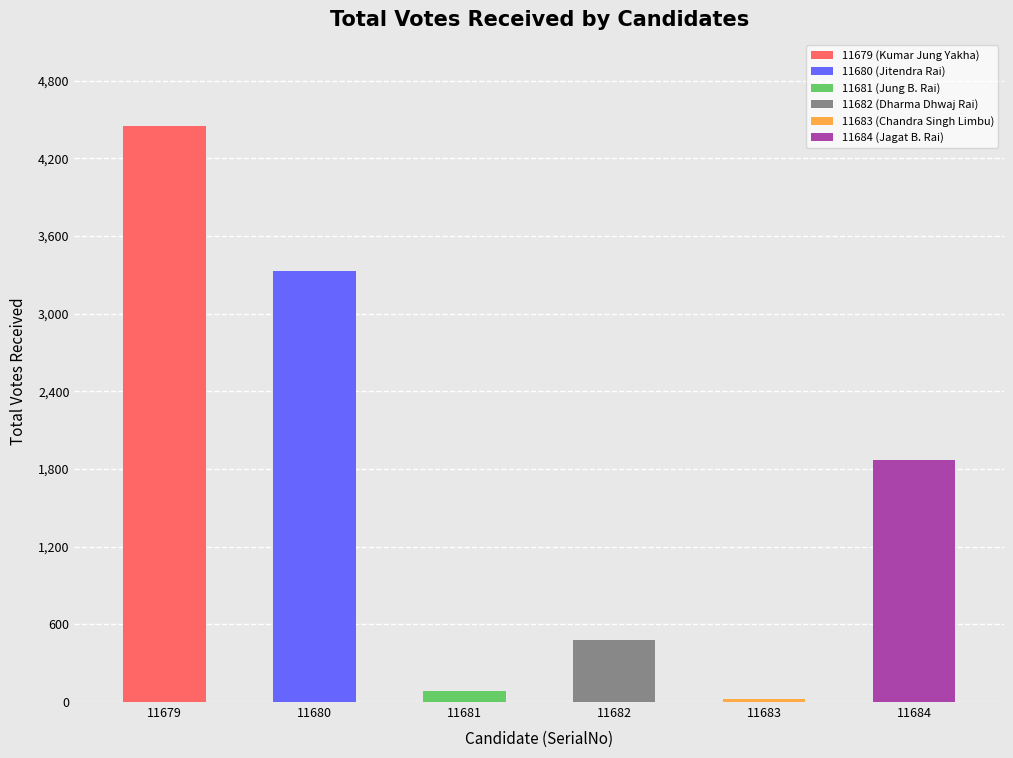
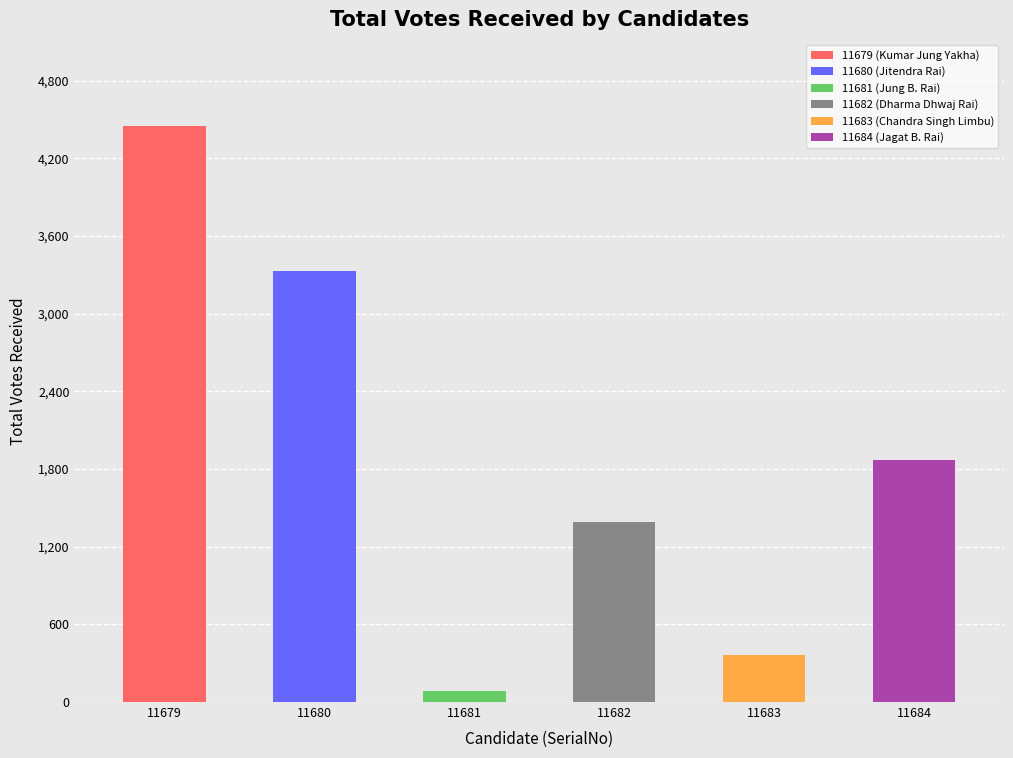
  {
    "11679": "4,450",
    "11680": "3,330",
    "11681": "80",
-   "11682": "480",
-   "11683": "20",
+   "11682": "1,390",
+   "11683": "370",
    "11684": "1,870"
  }
